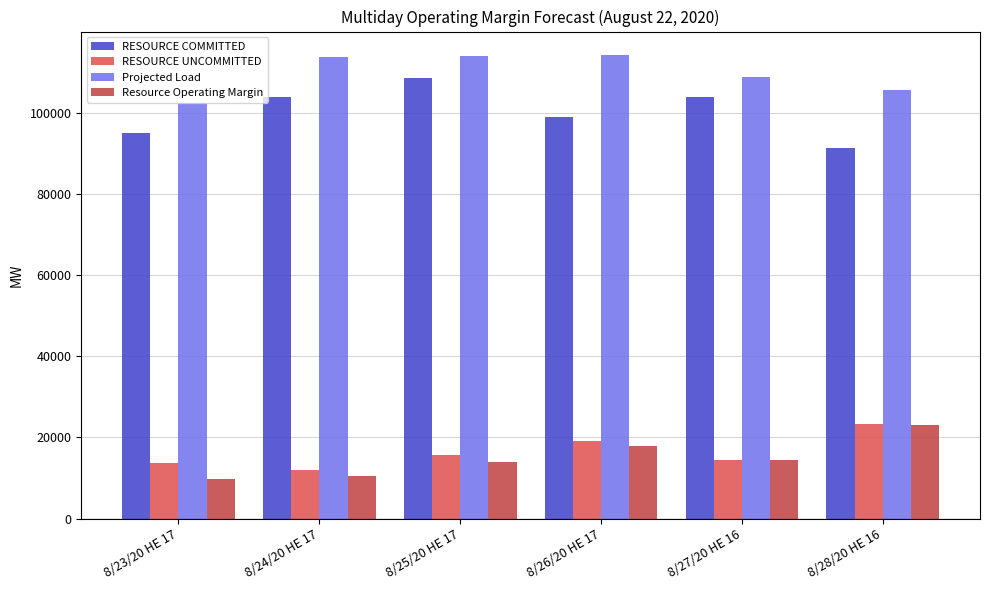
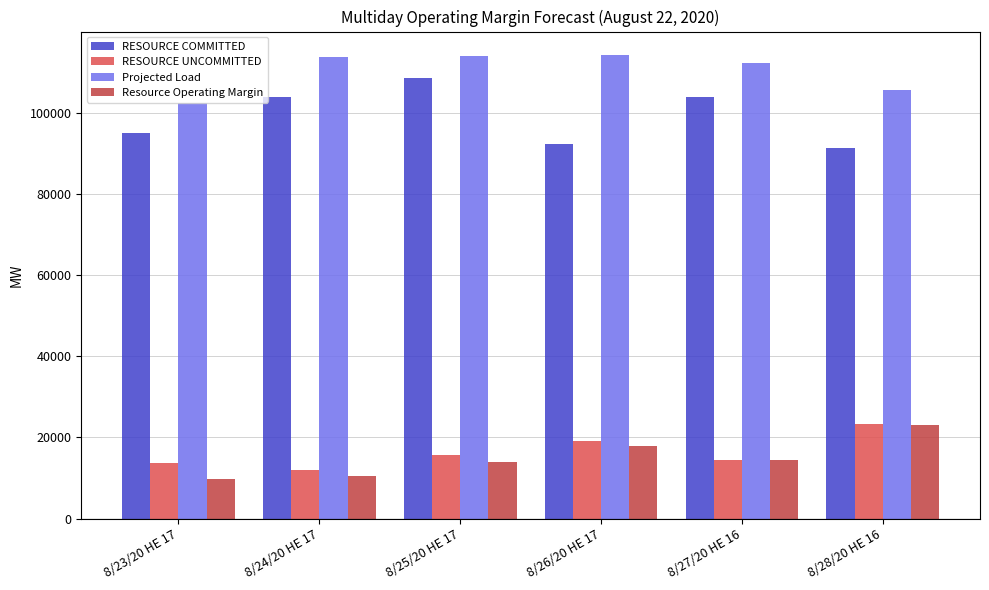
  {
    "RESOURCE COMMITTED": {
      "8/23/20 HE 17": 95000,
      "8/24/20 HE 17": 104000,
      "8/25/20 HE 17": 108000,
-     "8/26/20 HE 17": 99000,
+     "8/26/20 HE 17": 92000,
      "8/27/20 HE 16": 104000,
      "8/28/20 HE 16": 91000
    },
    "Projected Load": {
      "8/24/20 HE 17": 114000,
      "8/25/20 HE 17": 114000,
      "8/26/20 HE 17": 114000,
-     "8/27/20 HE 16": 109000,
+     "8/27/20 HE 16": 112000,
      "8/28/20 HE 16": 106000
    }
  }
